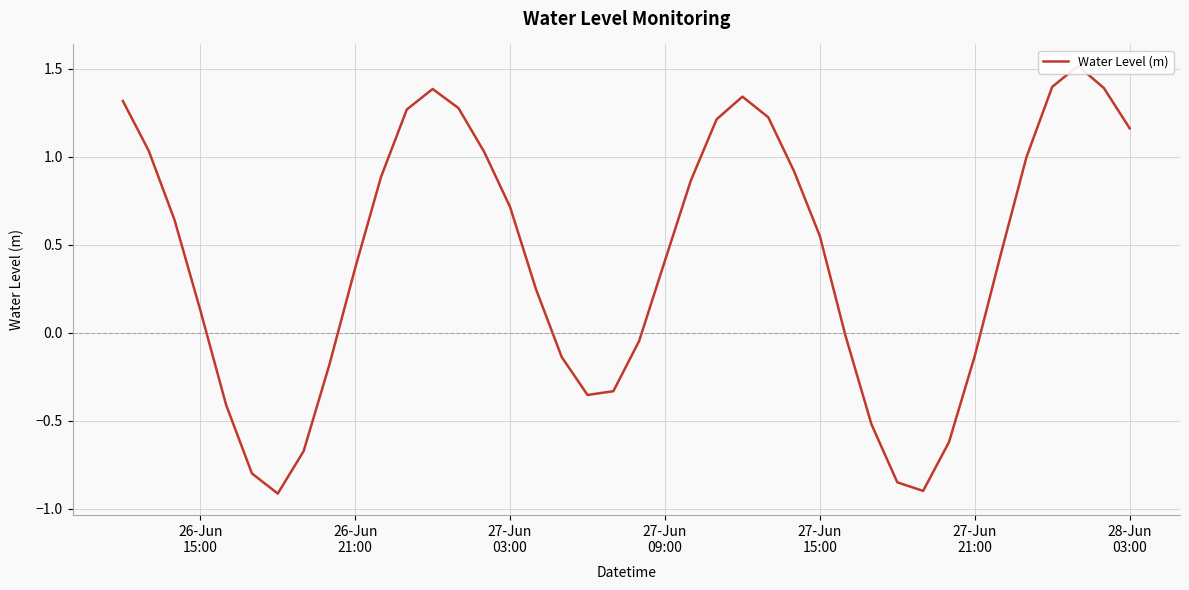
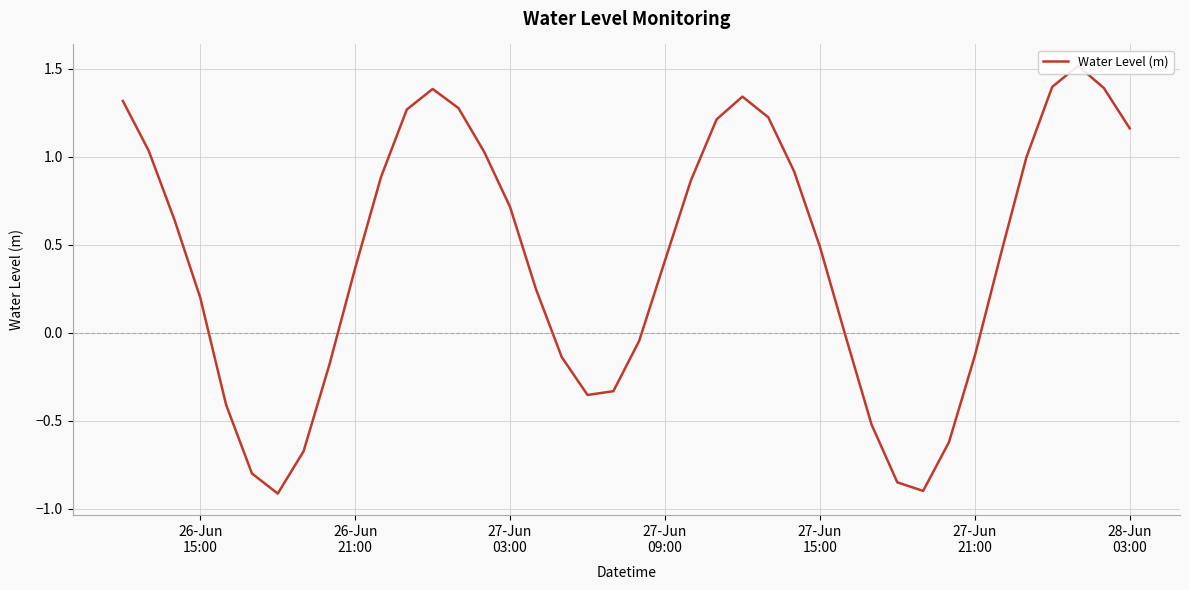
  {
-   "26-Jun 15:00": 0.13,
+   "26-Jun 15:00": 0.20,
    "26-Jun 21:00": 0.37,
    "27-Jun 03:00": 0.71,
    "27-Jun 09:00": 0.41,
-   "27-Jun 15:00": 0.55,
+   "27-Jun 15:00": 0.49,
    "27-Jun 21:00": -0.13,
    "28-Jun 03:00": 1.16
  }
